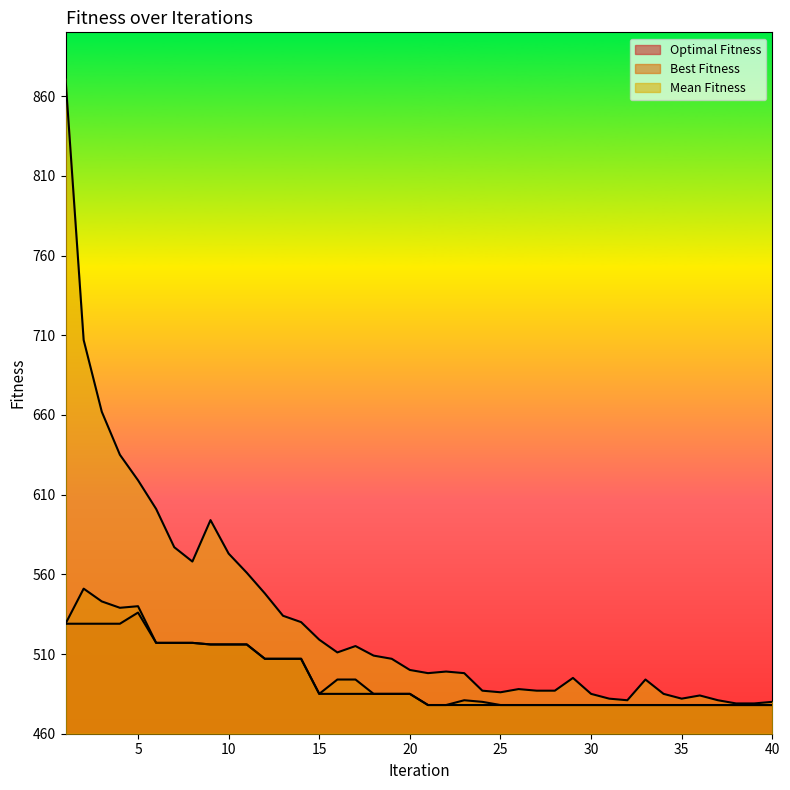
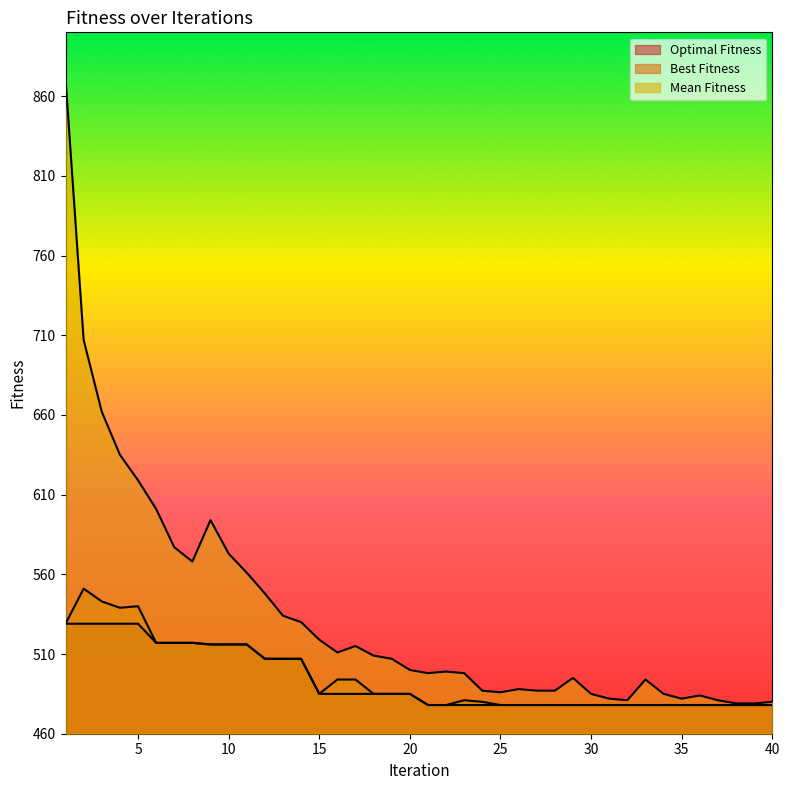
  {
    "Optimal Fitness": {
-     "5": 536
+     "5": 529
    }
  }
